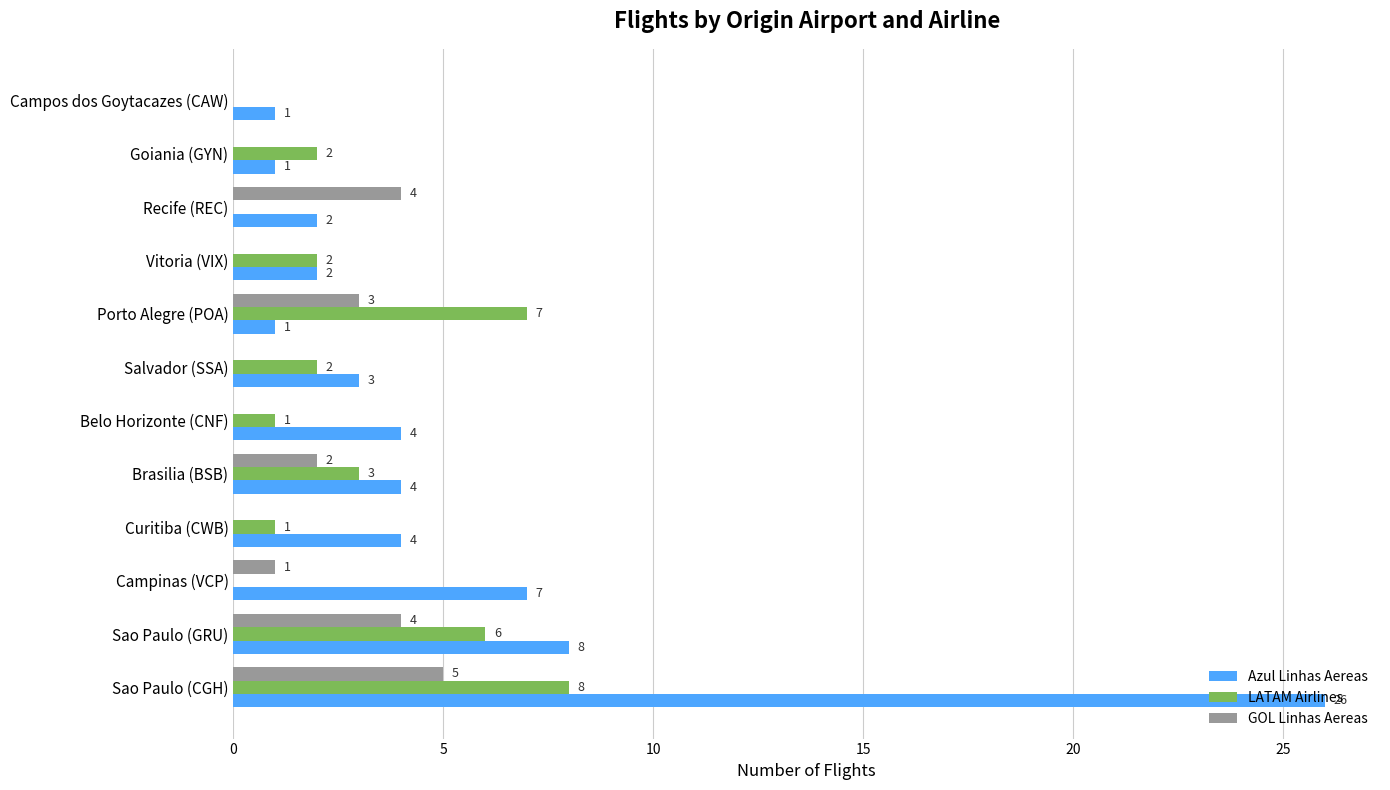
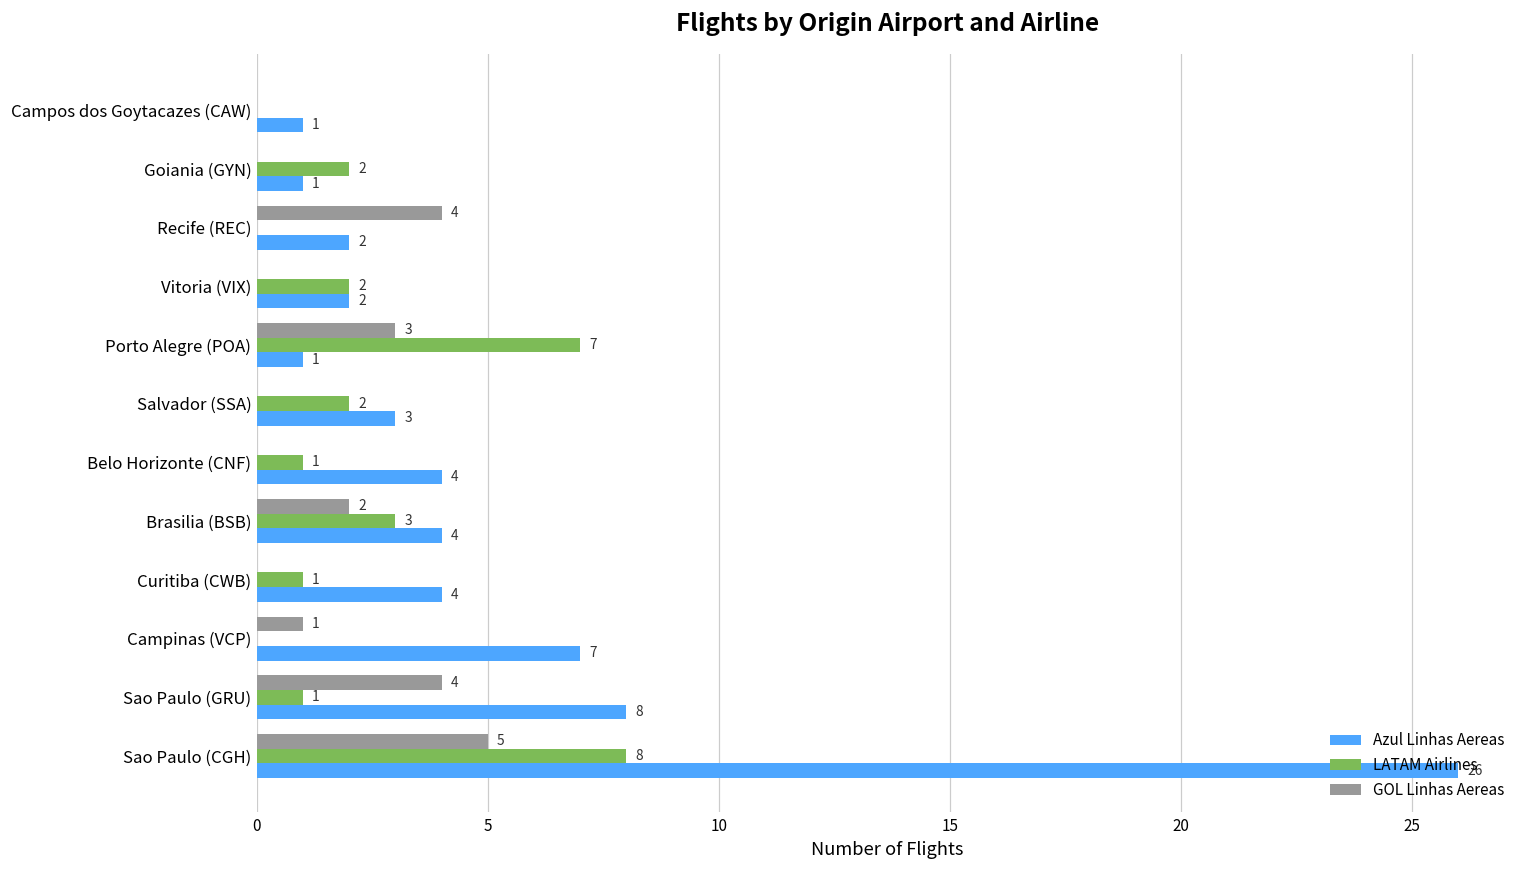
  {
    "Azul Linhas Aereas": {
      "Campos dos Goytacazes (CAW)": 1,
      "Goiania (GYN)": 1,
      "Recife (REC)": 2,
      "Vitoria (VIX)": 2,
      "Porto Alegre (POA)": 1,
      "Salvador (SSA)": 3,
      "Belo Horizonte (CNF)": 4,
      "Brasilia (BSB)": 4,
      "Curitiba (CWB)": 4,
      "Campinas (VCP)": 7,
      "Sao Paulo (GRU)": 8,
      "Sao Paulo (CGH)": 26
    },
    "LATAM Airlines": {
      "Goiania (GYN)": 2,
      "Vitoria (VIX)": 2,
      "Porto Alegre (POA)": 7,
      "Salvador (SSA)": 2,
      "Belo Horizonte (CNF)": 1,
      "Brasilia (BSB)": 3,
      "Curitiba (CWB)": 1,
-     "Sao Paulo (GRU)": 6,
+     "Sao Paulo (GRU)": 1,
      "Sao Paulo (CGH)": 8
    },
    "GOL Linhas Aereas": {
      "Recife (REC)": 4,
      "Porto Alegre (POA)": 3,
      "Brasilia (BSB)": 2,
      "Campinas (VCP)": 1,
      "Sao Paulo (GRU)": 4,
      "Sao Paulo (CGH)": 5
    }
  }
